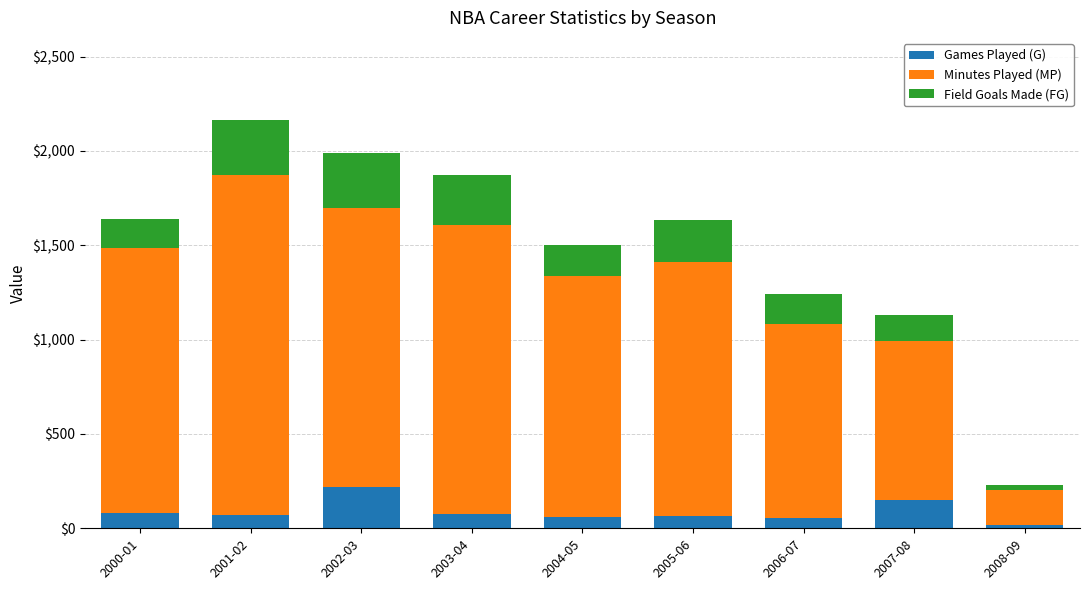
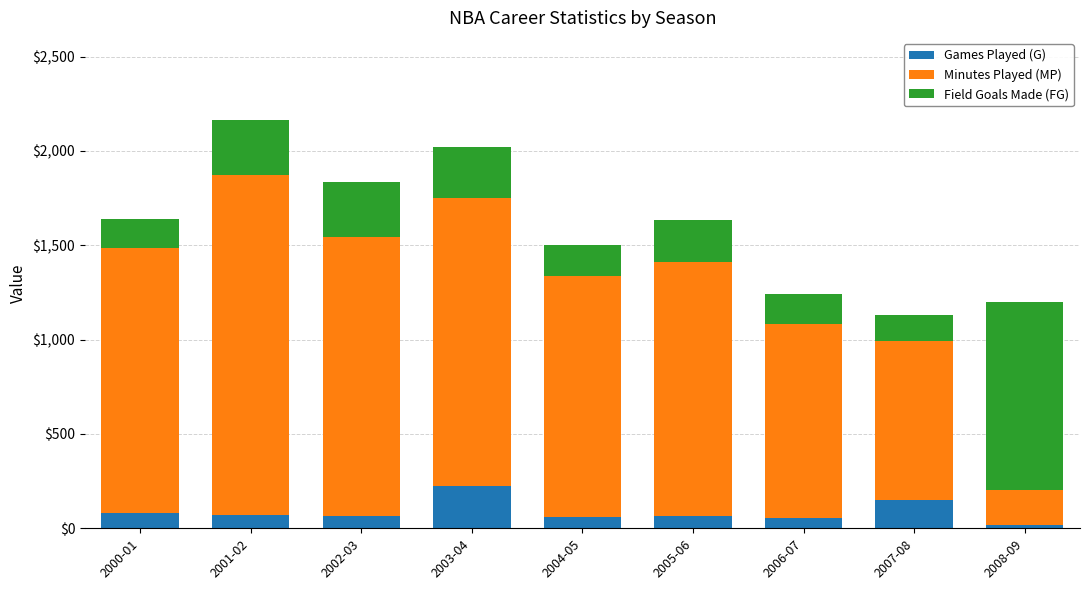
  {
    "Games Played (G)": {
      "2000-01": "$80",
      "2001-02": "$70",
-     "2002-03": "$220",
-     "2003-04": "$80",
+     "2002-03": "$70",
+     "2003-04": "$220",
      "2004-05": "$60",
      "2005-06": "$70",
      "2006-07": "$50",
      "2007-08": "$150",
      "2008-09": "$20"
    },
    "Minutes Played (MP)": {
      "2000-01": "$1,410",
      "2001-02": "$1,810",
      "2002-03": "$1,480",
      "2003-04": "$1,530",
      "2004-05": "$1,280",
      "2005-06": "$1,340",
      "2006-07": "$1,030",
      "2007-08": "$840",
      "2008-09": "$190"
    },
    "Field Goals Made (FG)": {
      "2000-01": "$150",
      "2001-02": "$290",
      "2002-03": "$290",
      "2003-04": "$270",
      "2004-05": "$160",
      "2005-06": "$230",
      "2006-07": "$160",
      "2007-08": "$140",
-     "2008-09": "$20"
+     "2008-09": "$1,000"
    }
  }
